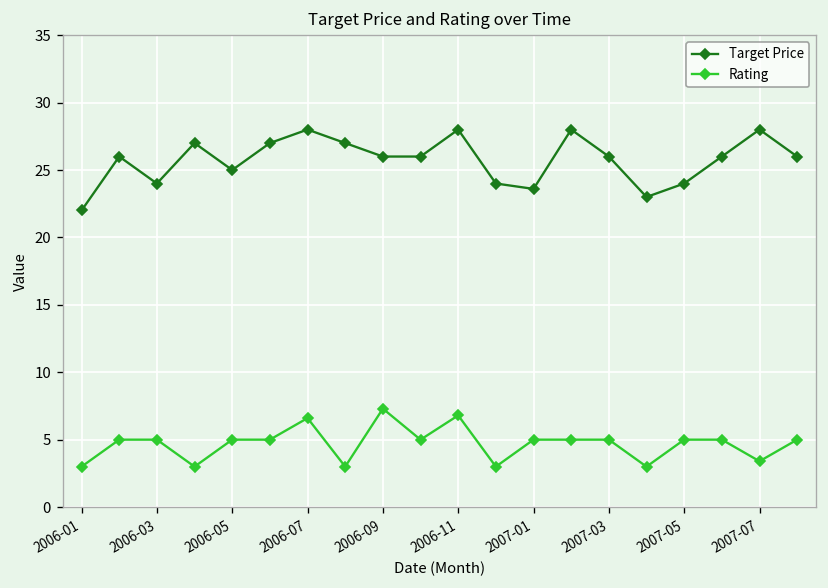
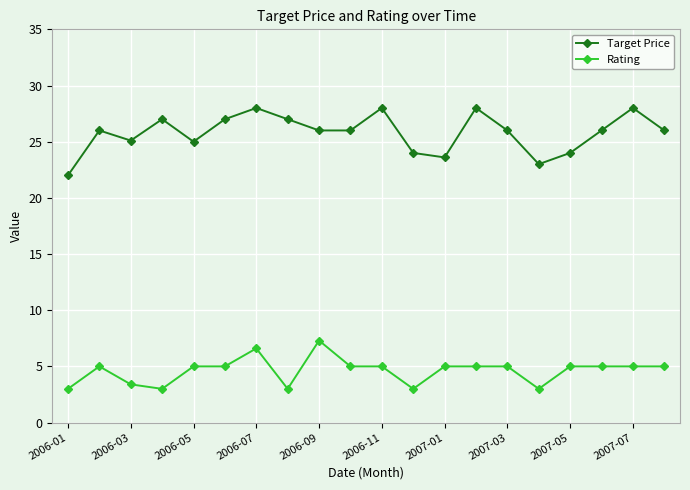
  {
    "Target Price": {
      "2006-01": 22.0,
-     "2006-03": 24.0,
+     "2006-03": 25.1,
      "2006-05": 25.0,
      "2006-07": 28.0,
      "2006-09": 26.0,
      "2006-11": 28.0,
      "2007-01": 23.6,
      "2007-03": 26.0,
      "2007-05": 24.0,
      "2007-07": 28.0
    },
    "Rating": {
      "2006-01": 3.0,
-     "2006-03": 5.0,
+     "2006-03": 3.4,
      "2006-05": 5.0,
      "2006-07": 6.6,
      "2006-09": 7.3,
-     "2006-11": 6.8,
+     "2006-11": 5.0,
      "2007-01": 5.0,
      "2007-03": 5.0,
      "2007-05": 5.0,
-     "2007-07": 3.4
+     "2007-07": 5.0
    }
  }
